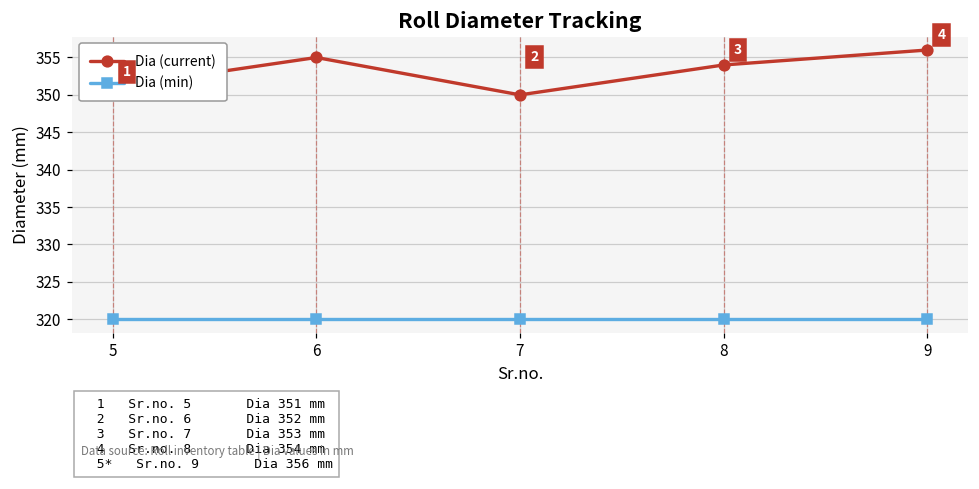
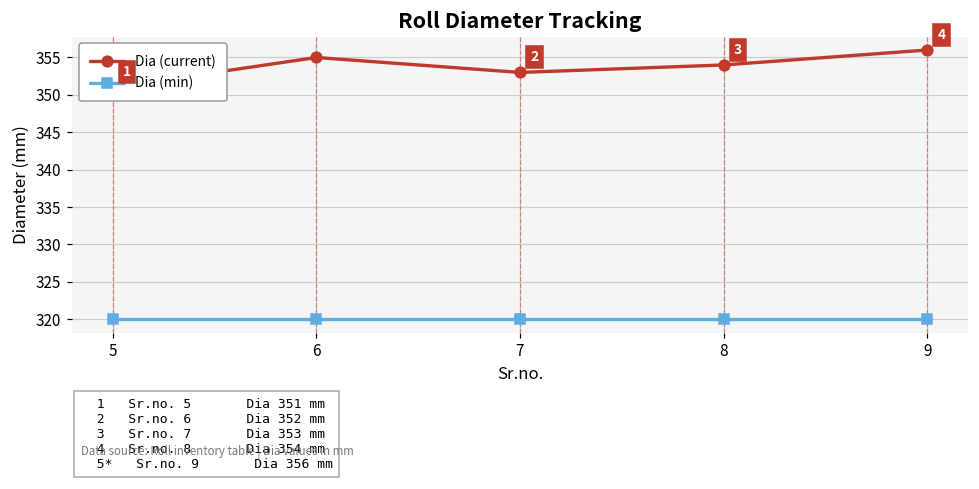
  {
    "Dia (current)": {
      "6": 355,
-     "7": 350
+     "7": 353
    },
    "Dia (min)": {
      "5": 320,
      "6": 320,
      "7": 320,
      "8": 320,
      "9": 320
    }
  }
